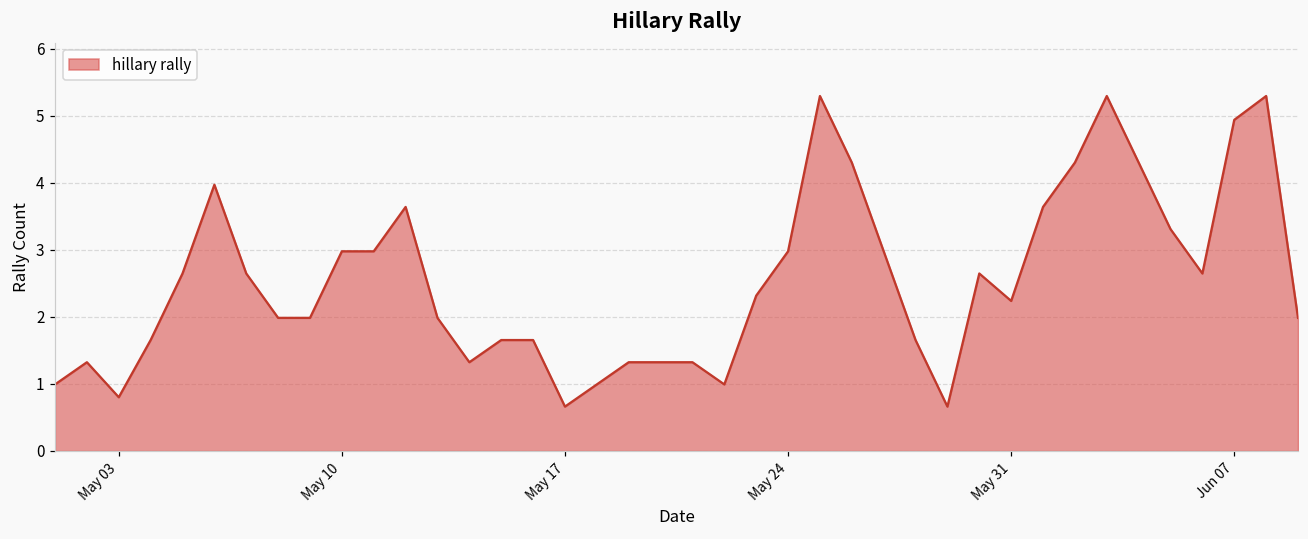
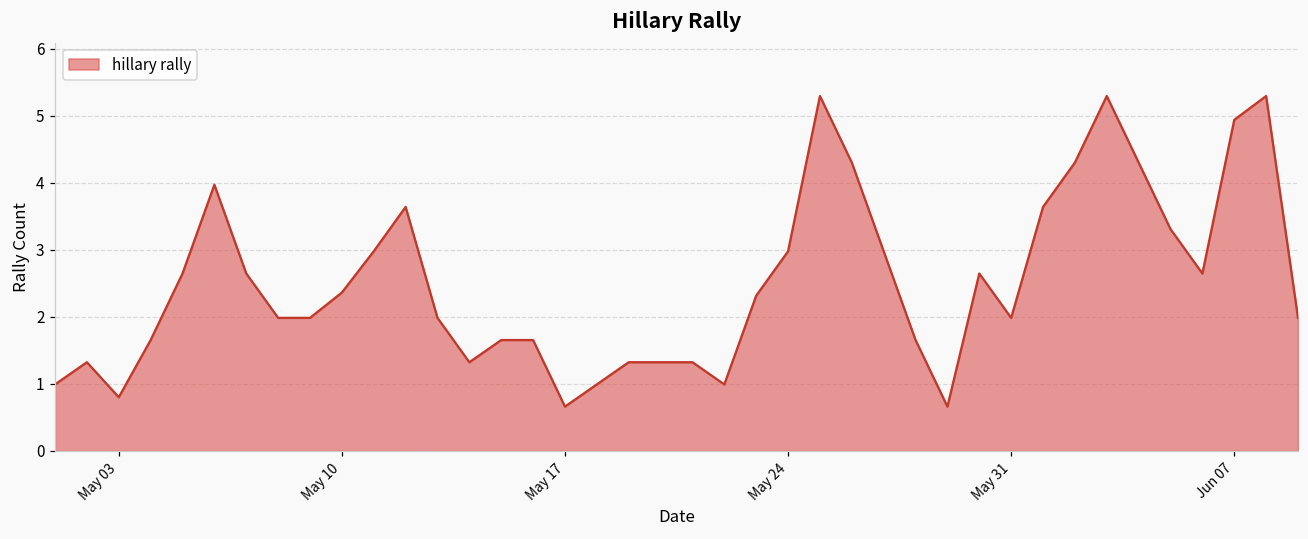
  {
    "May 03": 0.8,
-   "May 10": 3.0,
+   "May 10": 2.4,
    "May 17": 0.7,
    "May 24": 3.0,
-   "May 31": 2.2,
+   "May 31": 2.0,
    "Jun 07": 4.9
  }
